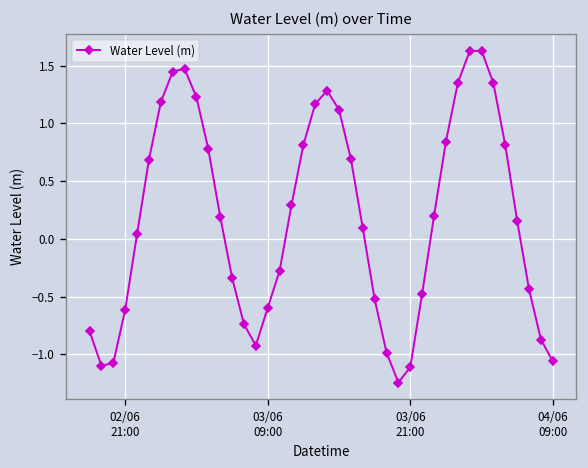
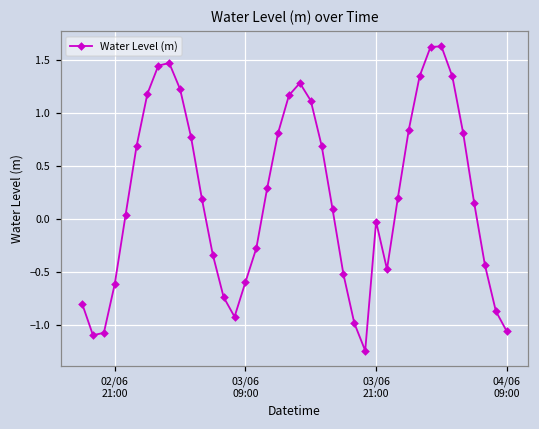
  {
    "02/06 21:00": -0.6,
    "03/06 09:00": -0.6,
-   "03/06 21:00": -1.1,
+   "03/06 21:00": 0.0,
    "04/06 09:00": -1.1
  }
